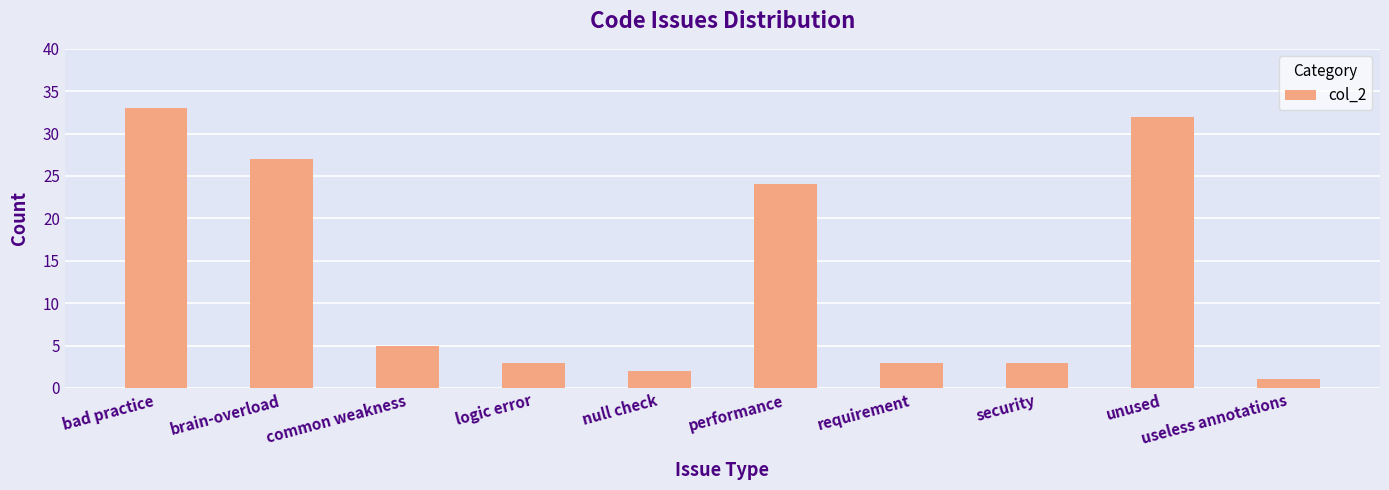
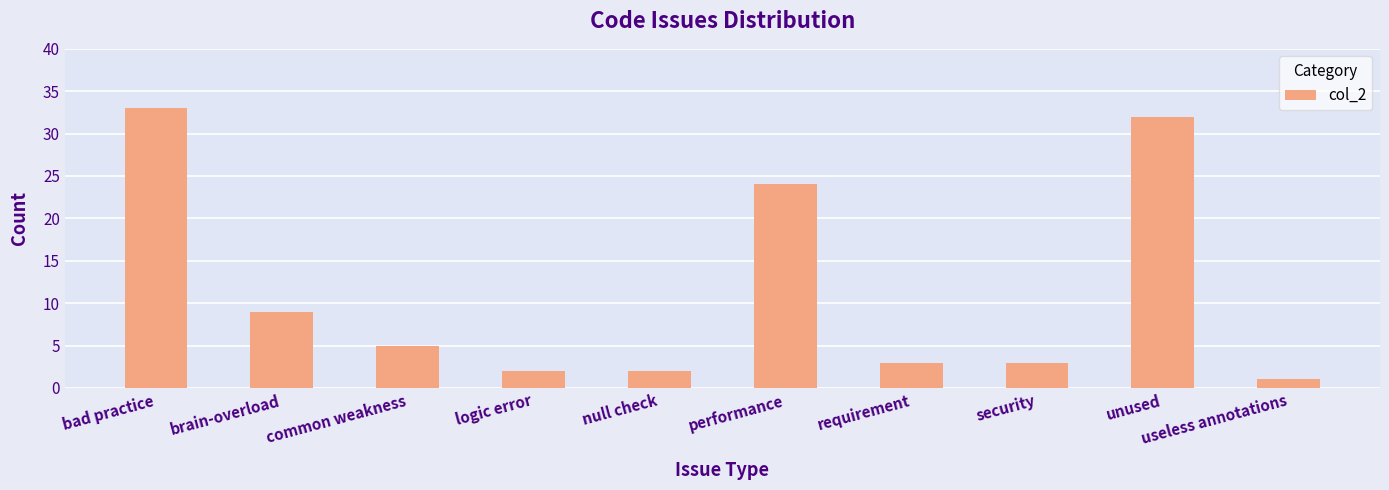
  {
    "bad practice": 33,
-   "brain-overload": 27,
+   "brain-overload": 9,
    "common weakness": 5,
-   "logic error": 3,
+   "logic error": 2,
    "null check": 2,
    "performance": 24,
    "requirement": 3,
    "security": 3,
    "unused": 32,
    "useless annotations": 1
  }
